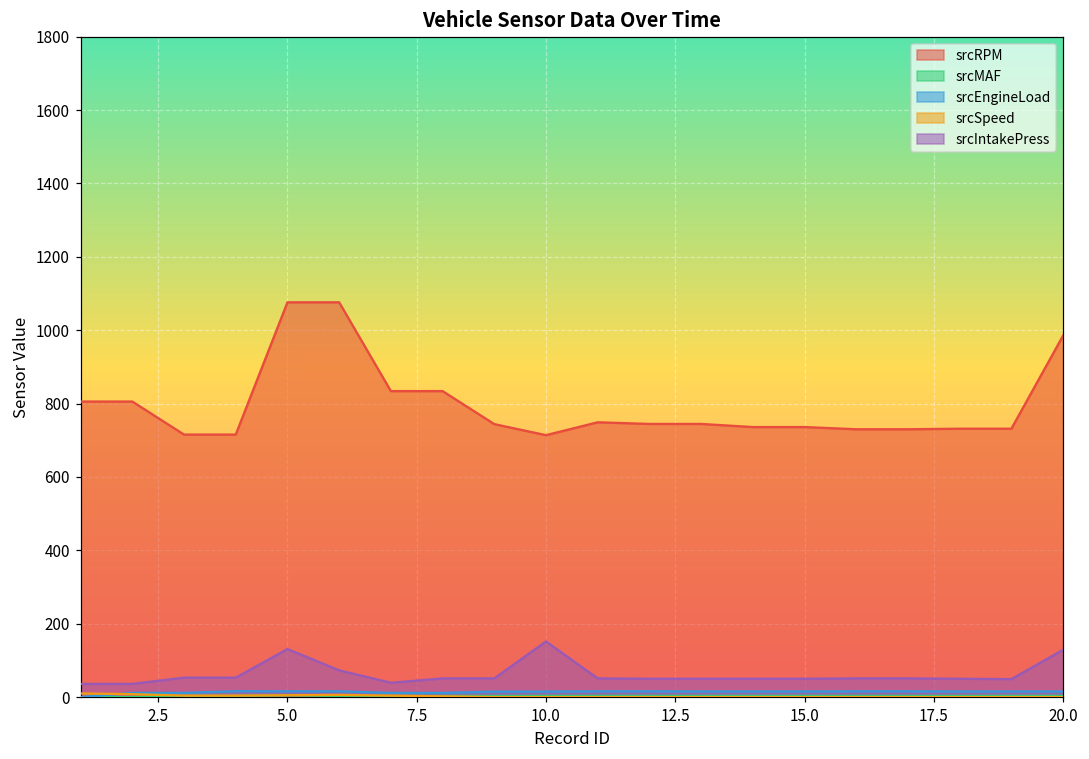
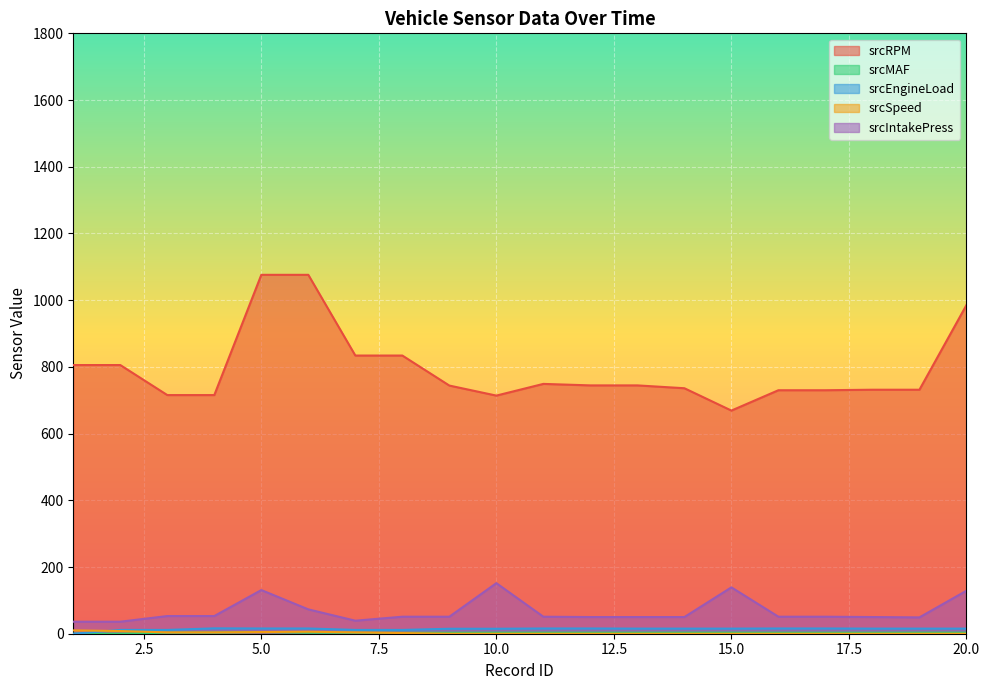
  {
    "srcRPM": {
      "5.0": 1080,
      "10.0": 710,
-     "15.0": 740,
+     "15.0": 670,
      "20.0": 990
    },
    "srcEngineLoad": {
      "5.0": 20,
      "10.0": 10,
      "15.0": 20,
      "20.0": 20
    },
    "srcIntakePress": {
      "5.0": 130,
      "10.0": 150,
-     "15.0": 50,
+     "15.0": 140,
      "20.0": 130
    }
  }
